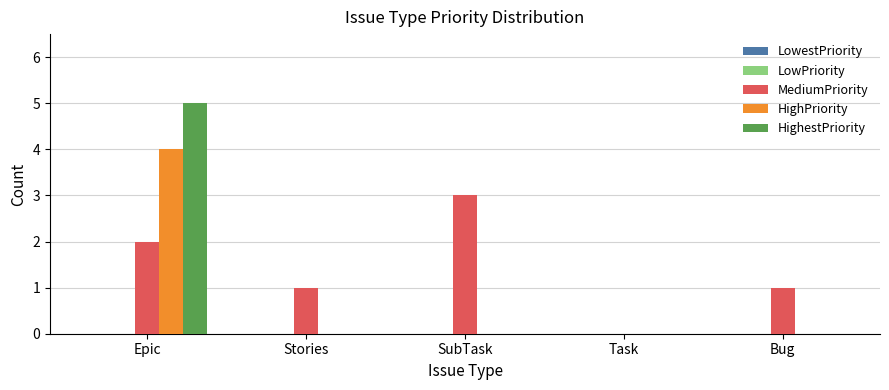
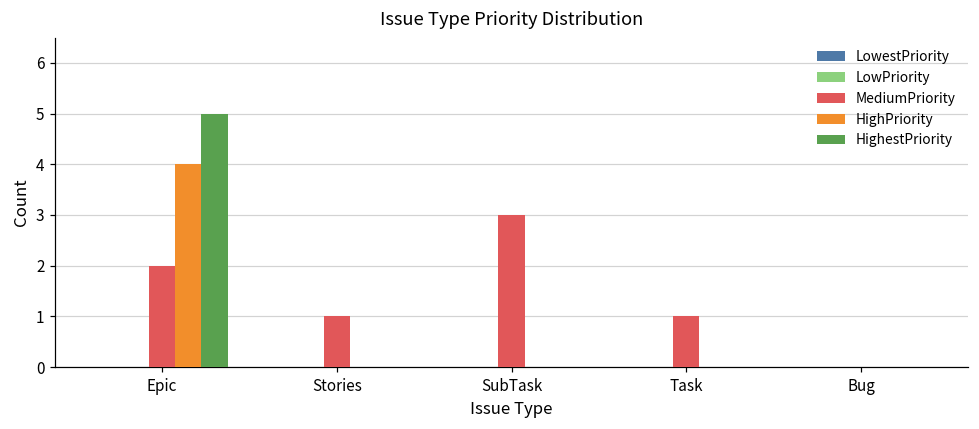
  {
    "LowestPriority": {
      "Epic": 0,
      "Stories": 0,
      "SubTask": 0,
      "Task": 0,
      "Bug": 0
    },
    "LowPriority": {
      "Epic": 0,
      "Stories": 0,
      "SubTask": 0,
      "Task": 0,
      "Bug": 0
    },
    "MediumPriority": {
      "Epic": 2,
      "Stories": 1,
      "SubTask": 3,
-     "Task": 0,
-     "Bug": 1
+     "Task": 1,
+     "Bug": 0
    },
    "HighPriority": {
      "Epic": 4,
      "Stories": 0,
      "SubTask": 0,
      "Task": 0,
      "Bug": 0
    },
    "HighestPriority": {
      "Epic": 5,
      "Stories": 0,
      "SubTask": 0,
      "Task": 0,
      "Bug": 0
    }
  }
